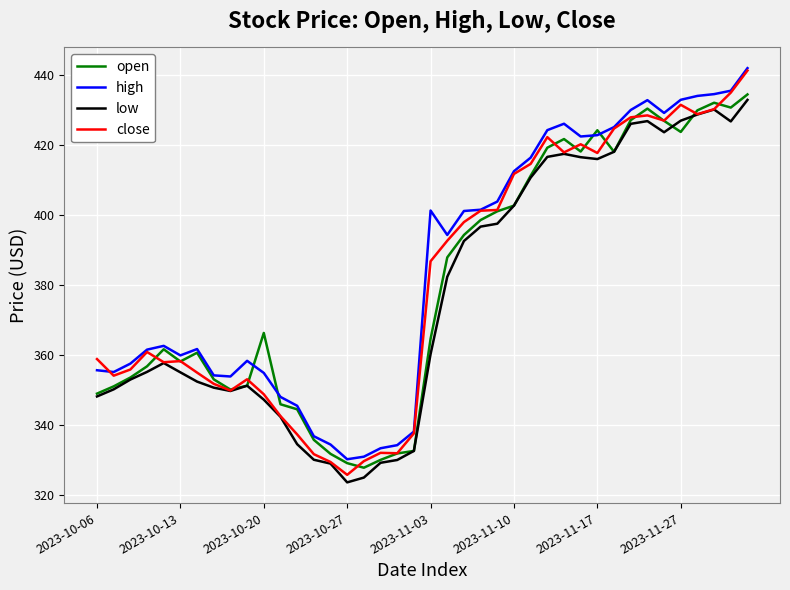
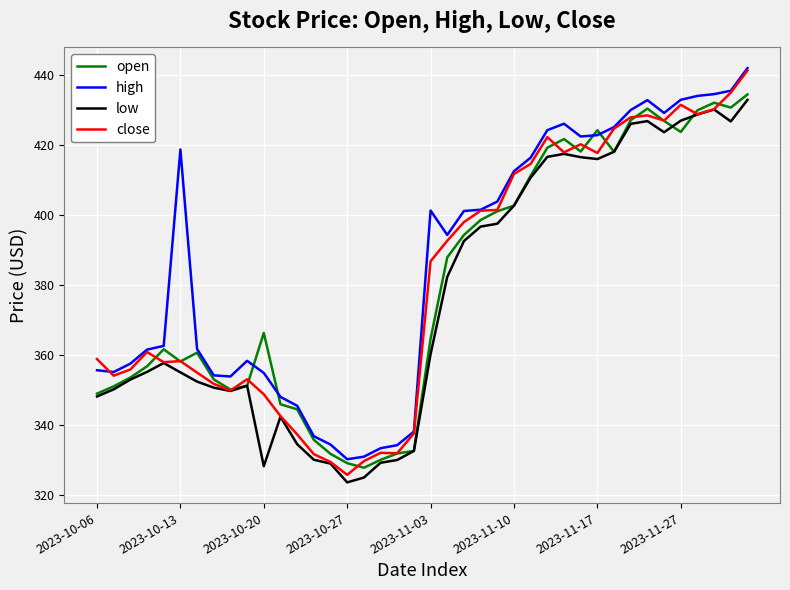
  {
    "open": {
      "2023-10-06": 349,
      "2023-10-20": 366,
      "2023-10-27": 329,
      "2023-11-03": 365,
      "2023-11-17": 424,
      "2023-11-27": 424
    },
    "high": {
      "2023-10-06": 356,
-     "2023-10-13": 360,
+     "2023-10-13": 419,
      "2023-10-20": 355,
      "2023-10-27": 330,
      "2023-11-03": 401,
      "2023-11-10": 412,
      "2023-11-17": 423,
      "2023-11-27": 433
    },
    "low": {
      "2023-10-06": 348,
      "2023-10-13": 355,
-     "2023-10-20": 347,
+     "2023-10-20": 328,
      "2023-10-27": 324,
      "2023-11-03": 360,
      "2023-11-17": 416,
      "2023-11-27": 427
    },
    "close": {
      "2023-10-06": 359,
      "2023-10-20": 349,
      "2023-10-27": 326,
      "2023-11-03": 387,
      "2023-11-10": 412,
      "2023-11-17": 418,
      "2023-11-27": 431
    }
  }
